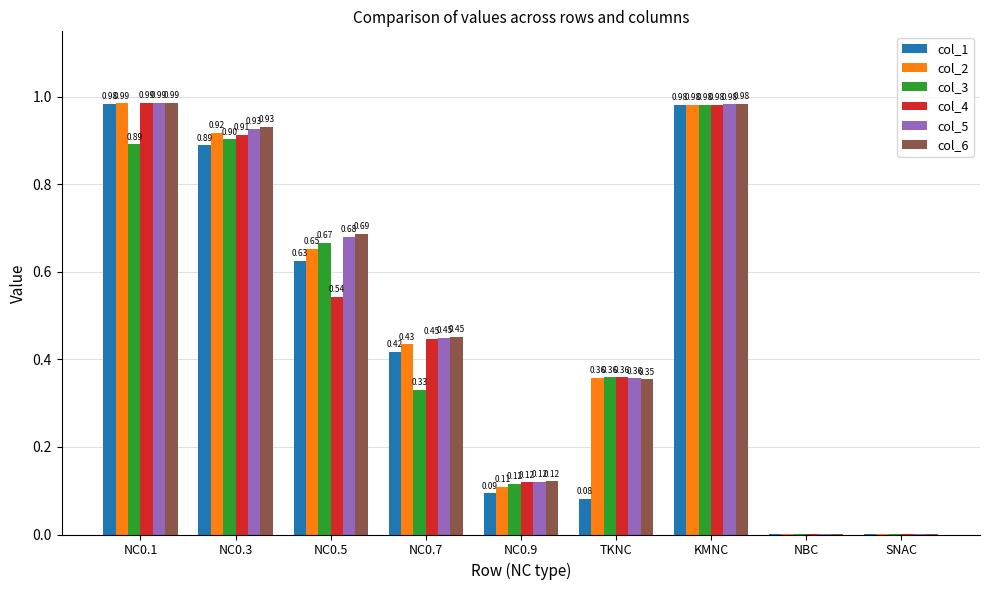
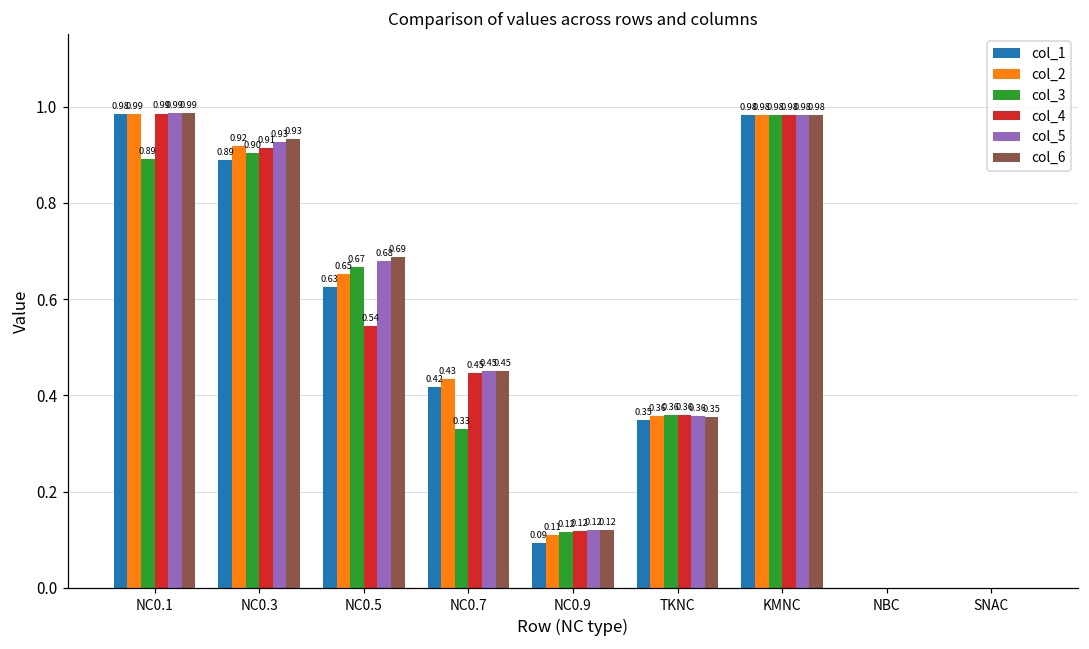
  {
    "col_1": {
      "NC0.3": 0.89,
      "NC0.5": 0.63,
      "NC0.7": 0.42,
      "NC0.9": 0.09,
-     "TKNC": 0.08
+     "TKNC": 0.35
    },
    "col_2": {
      "NC0.3": 0.92,
      "NC0.5": 0.65,
      "NC0.7": 0.43
    },
    "col_3": {
      "NC0.1": 0.89,
      "NC0.3": 0.90,
      "NC0.5": 0.67,
      "NC0.7": 0.33
    },
    "col_4": {
      "NC0.3": 0.91,
      "NC0.5": 0.54
    },
    "col_5": {
      "NC0.5": 0.68
    },
    "col_6": {
      "NC0.5": 0.69
    }
  }
